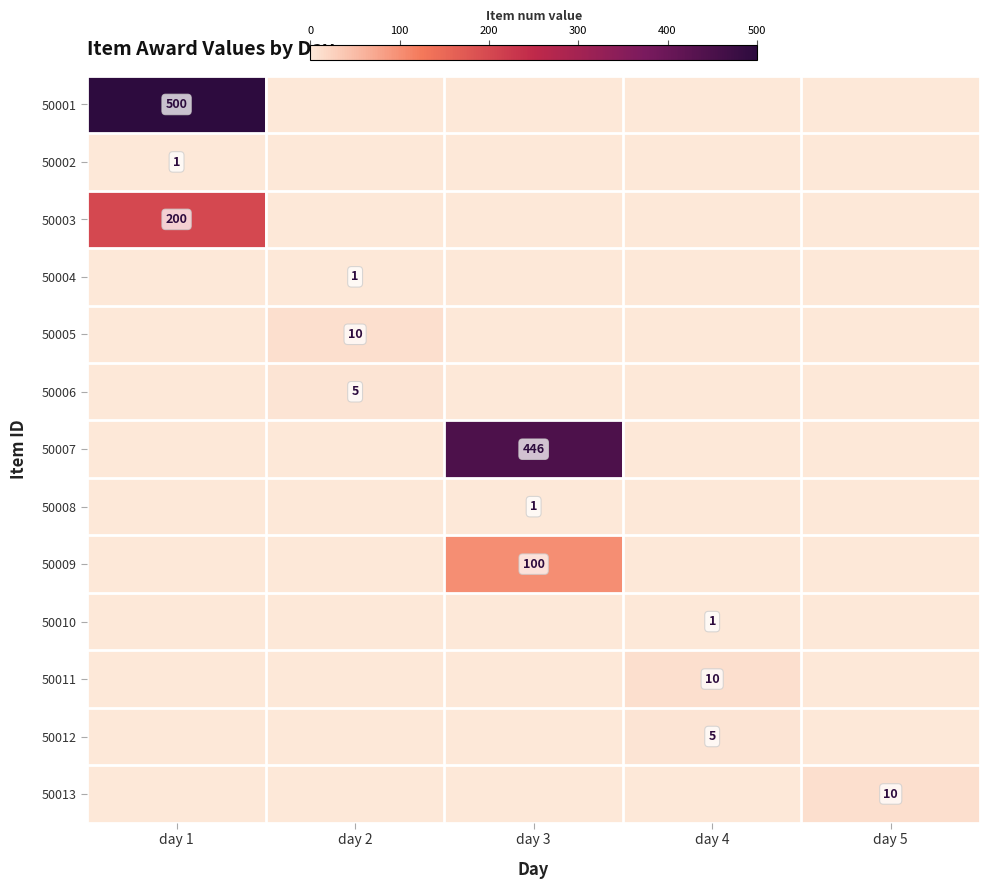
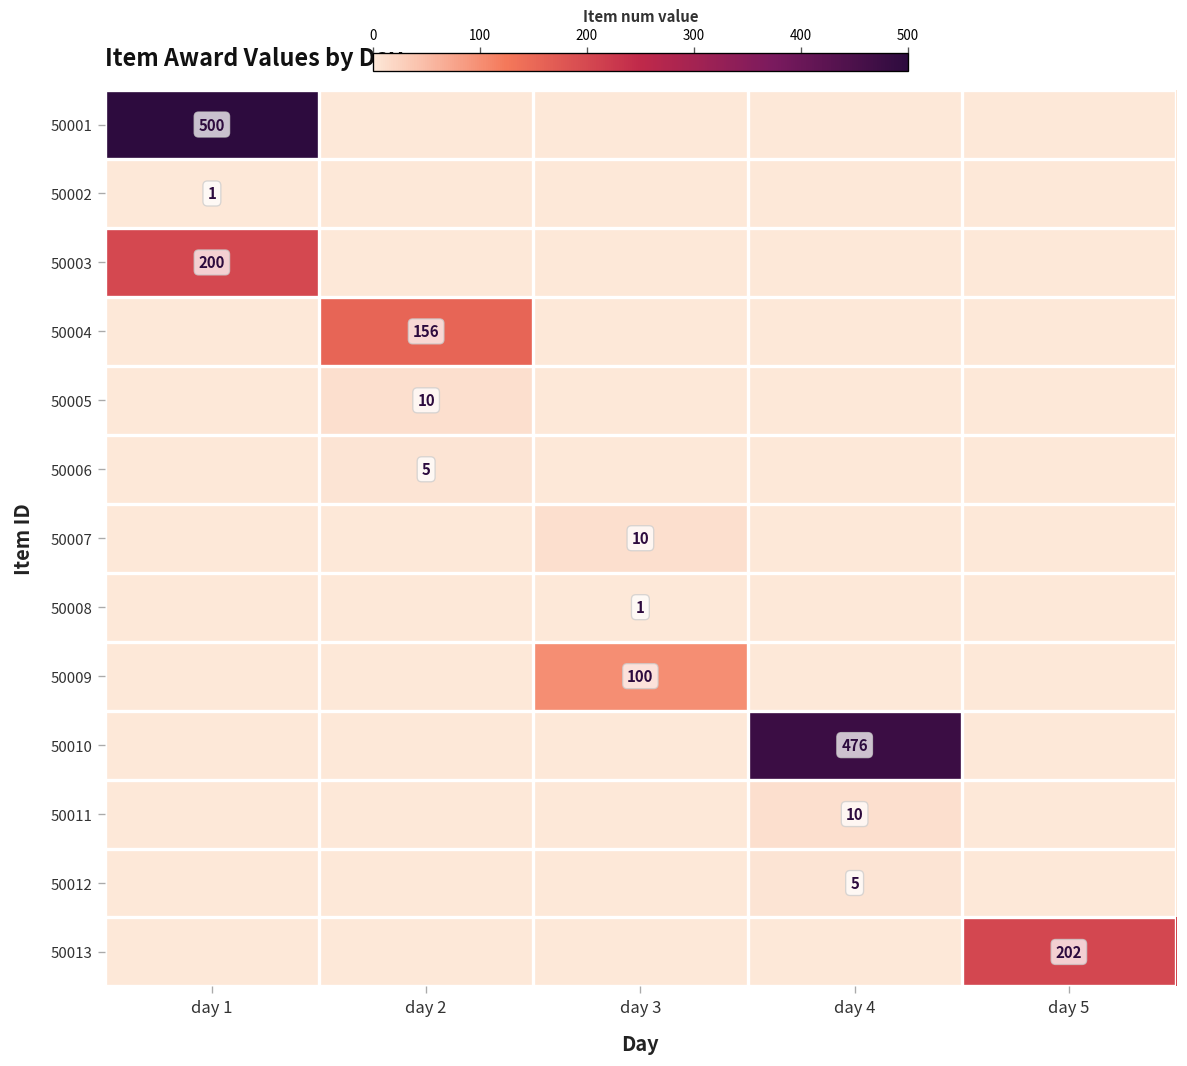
  {
    "50004": {
-     "day 2": 1
+     "day 2": 156
    },
    "50007": {
-     "day 3": 446
+     "day 3": 10
    },
    "50010": {
-     "day 4": 1
+     "day 4": 476
    },
    "50013": {
-     "day 5": 10
+     "day 5": 202
    }
  }
